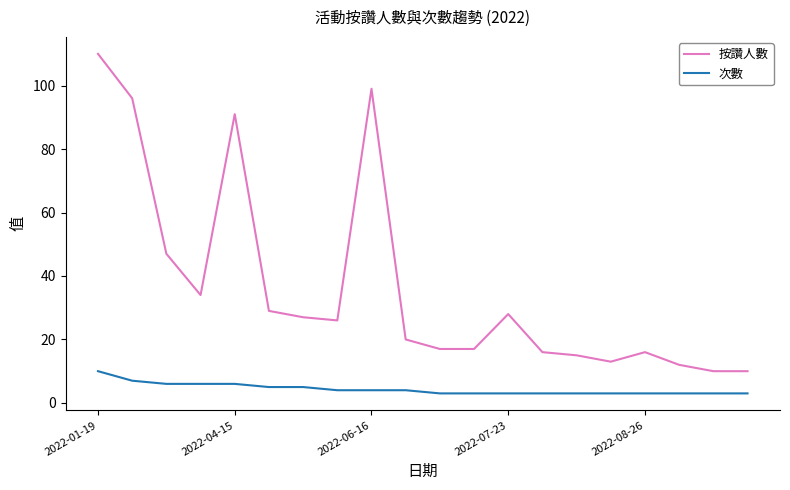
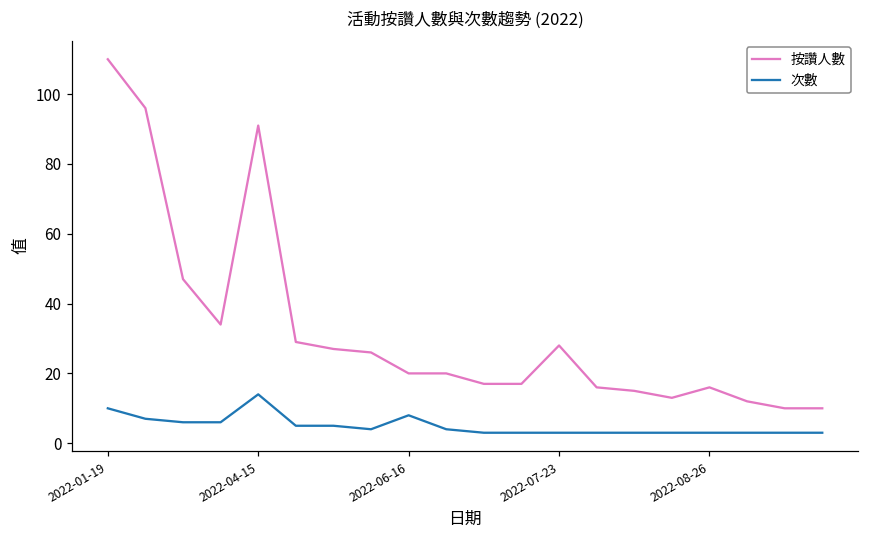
  {
    "按讚人數": {
      "2022-01-19": 110,
      "2022-04-15": 91,
-     "2022-06-16": 99,
+     "2022-06-16": 20,
      "2022-07-23": 28,
      "2022-08-26": 16
    },
    "次數": {
      "2022-01-19": 10,
-     "2022-04-15": 6,
-     "2022-06-16": 4,
+     "2022-04-15": 14,
+     "2022-06-16": 8,
      "2022-07-23": 3,
      "2022-08-26": 3
    }
  }
